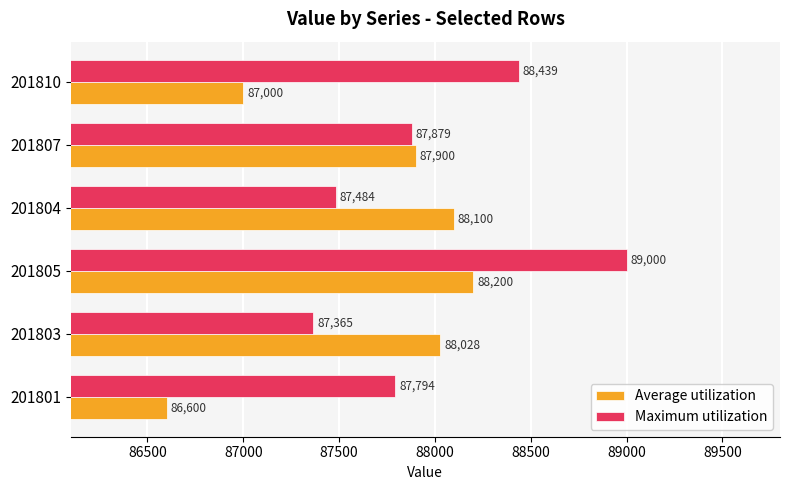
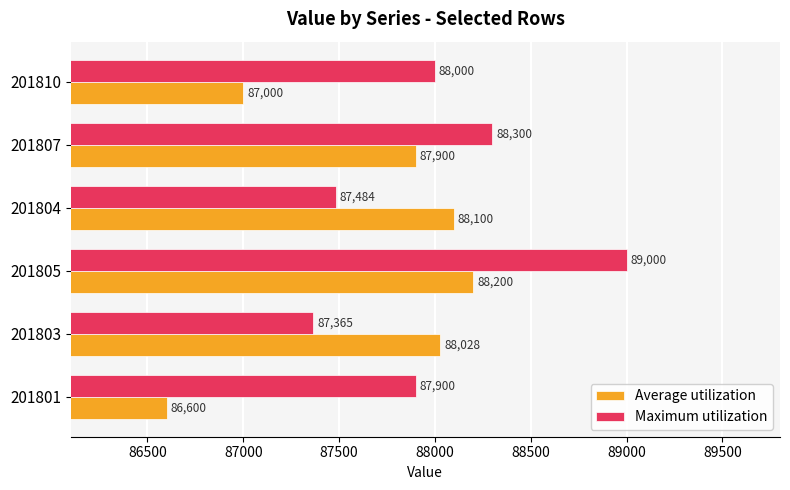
  {
    "Average utilization": {
      "201810": "87,000",
      "201807": "87,900",
      "201804": "88,100",
      "201805": "88,200",
      "201803": "88,028",
      "201801": "86,600"
    },
    "Maximum utilization": {
-     "201810": "88,439",
-     "201807": "87,879",
+     "201810": "88,000",
+     "201807": "88,300",
      "201804": "87,484",
      "201805": "89,000",
      "201803": "87,365",
-     "201801": "87,794"
+     "201801": "87,900"
    }
  }
